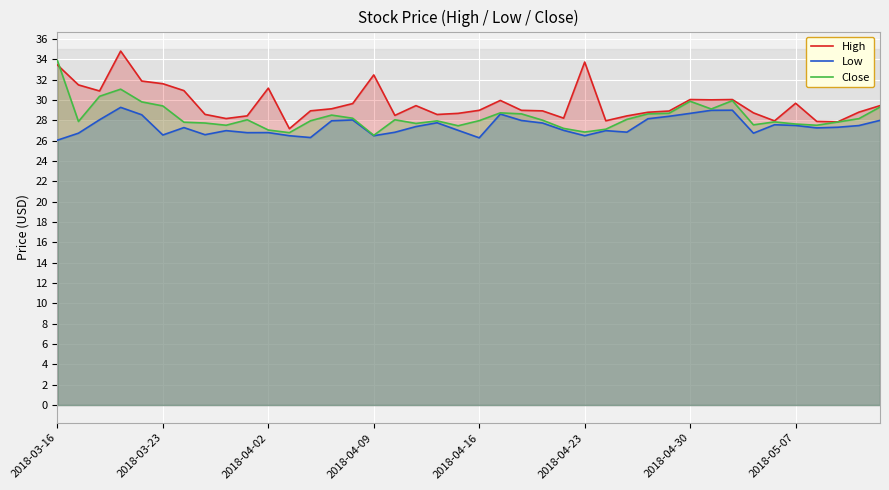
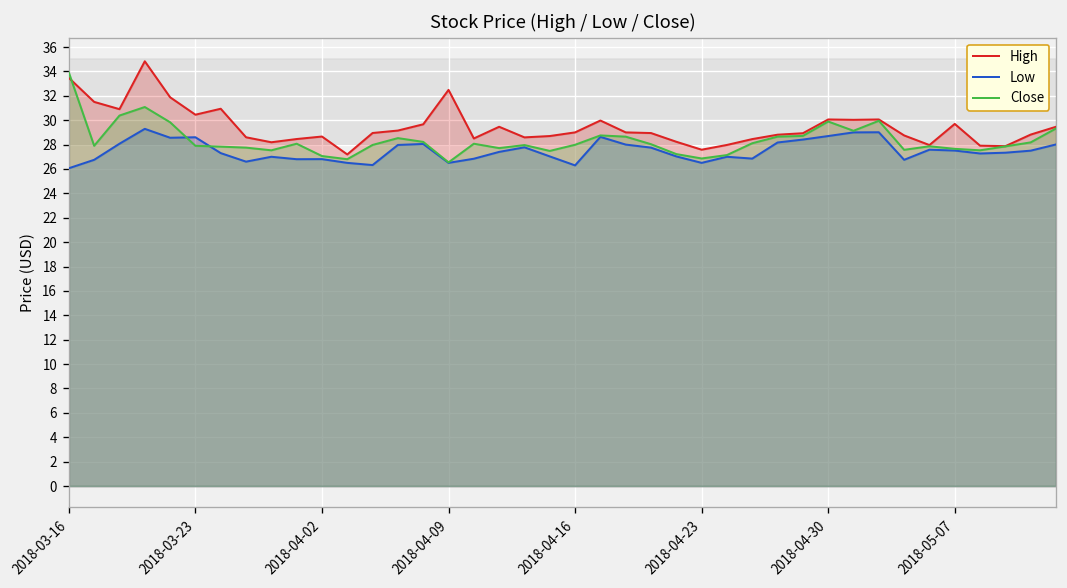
  {
    "High": {
      "2018-03-16": 33.5,
-     "2018-03-23": 31.6,
-     "2018-04-02": 31.2,
+     "2018-03-23": 30.5,
+     "2018-04-02": 28.7,
      "2018-04-09": 32.5,
      "2018-04-16": 29.0,
-     "2018-04-23": 33.8,
+     "2018-04-23": 27.6,
      "2018-05-07": 29.7
    },
    "Low": {
      "2018-03-16": 26.1,
-     "2018-03-23": 26.6,
+     "2018-03-23": 28.6,
      "2018-04-02": 26.8,
      "2018-04-16": 26.3,
      "2018-04-23": 26.5,
      "2018-04-30": 28.7
    },
    "Close": {
      "2018-03-16": 33.9,
-     "2018-03-23": 29.4,
+     "2018-03-23": 27.9,
      "2018-04-02": 27.1,
      "2018-04-16": 28.0,
      "2018-04-23": 26.9
    }
  }
